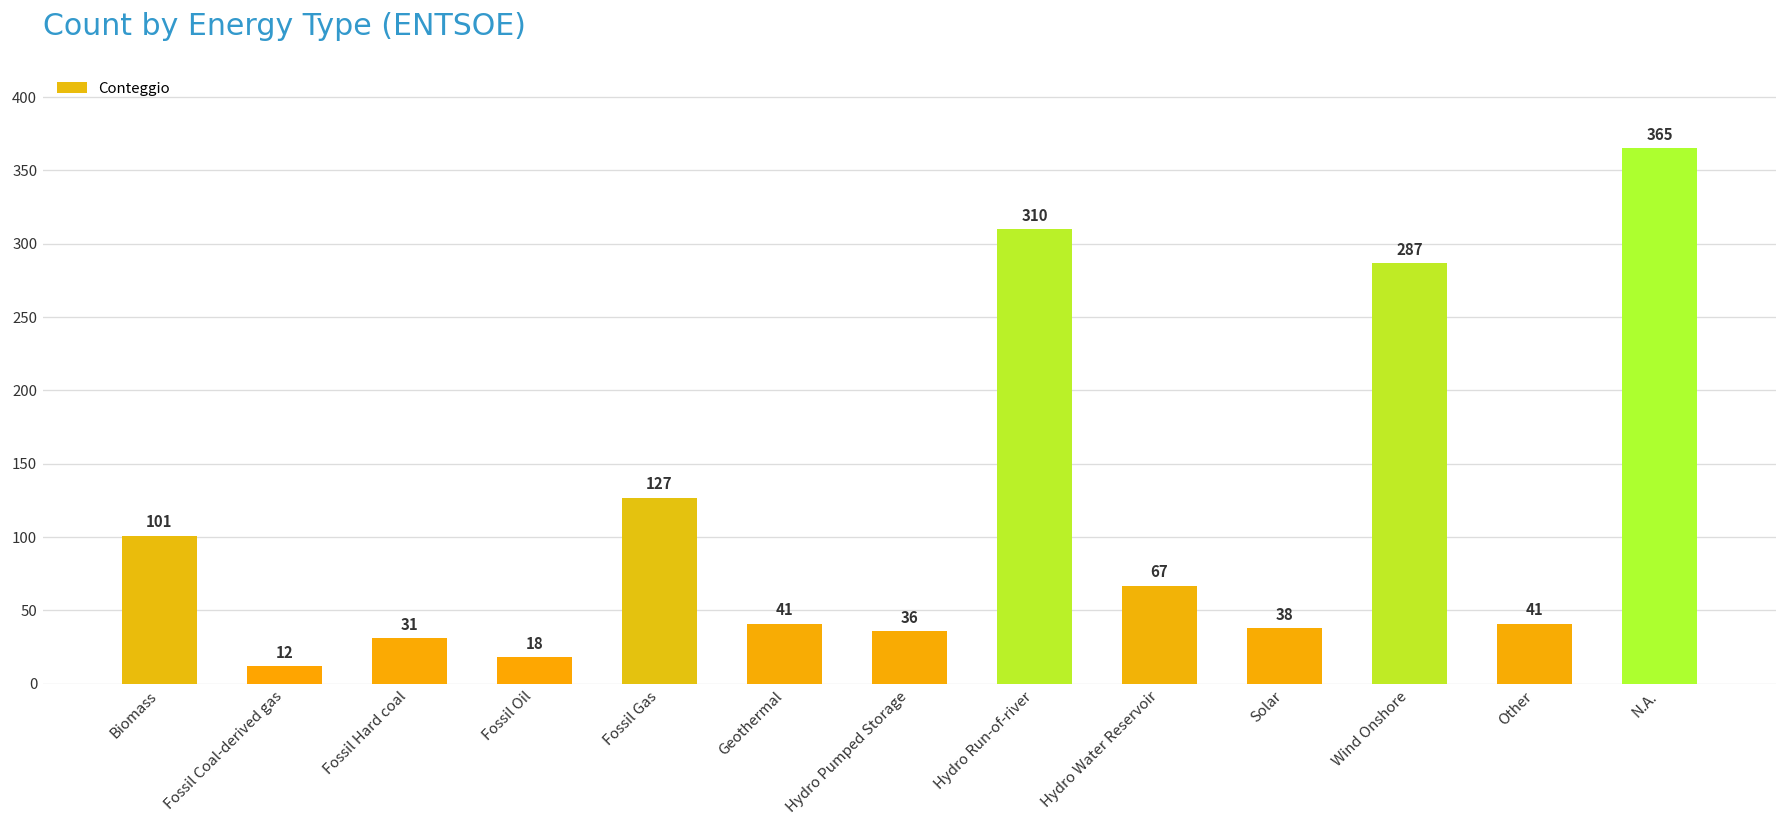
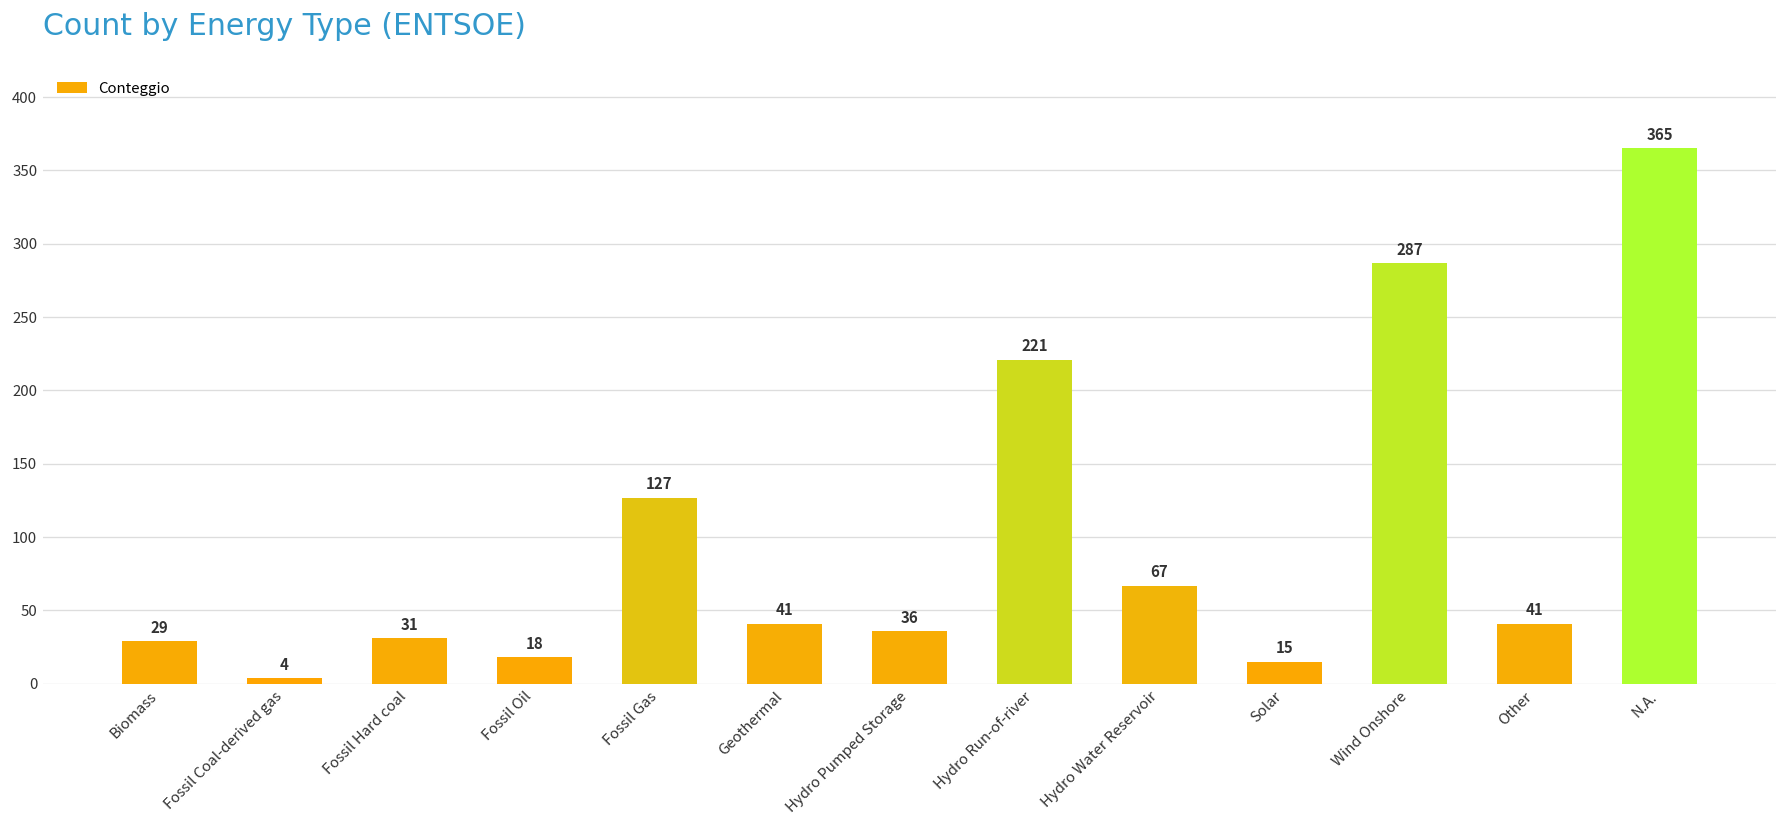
  {
-   "Biomass": 101,
-   "Fossil Coal-derived gas": 12,
+   "Biomass": 29,
+   "Fossil Coal-derived gas": 4,
    "Fossil Hard coal": 31,
    "Fossil Oil": 18,
    "Fossil Gas": 127,
    "Geothermal": 41,
    "Hydro Pumped Storage": 36,
-   "Hydro Run-of-river": 310,
+   "Hydro Run-of-river": 221,
    "Hydro Water Reservoir": 67,
-   "Solar": 38,
+   "Solar": 15,
    "Wind Onshore": 287,
    "Other": 41,
    "N.A.": 365
  }
